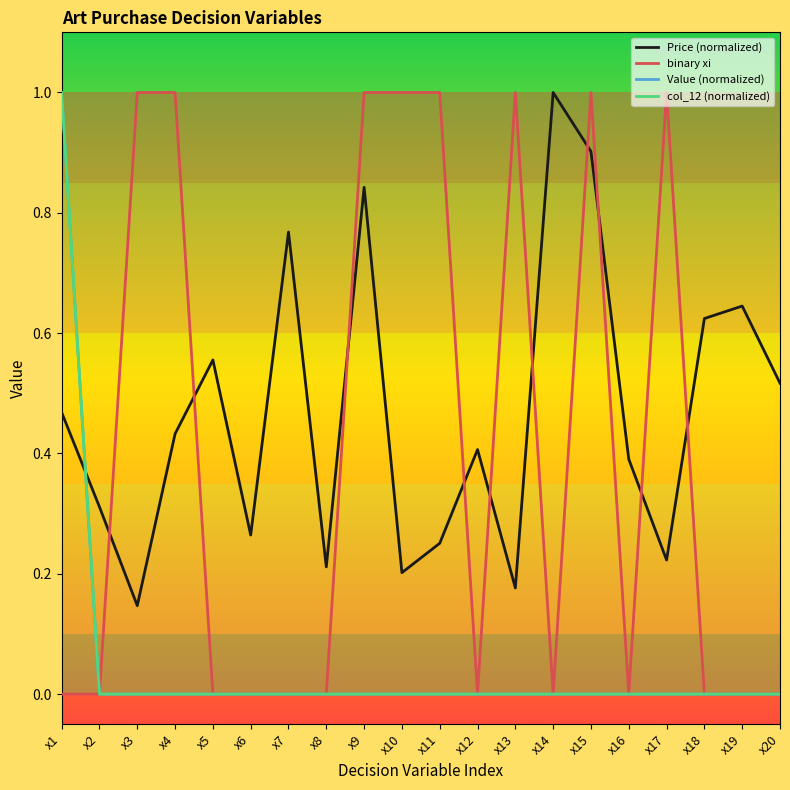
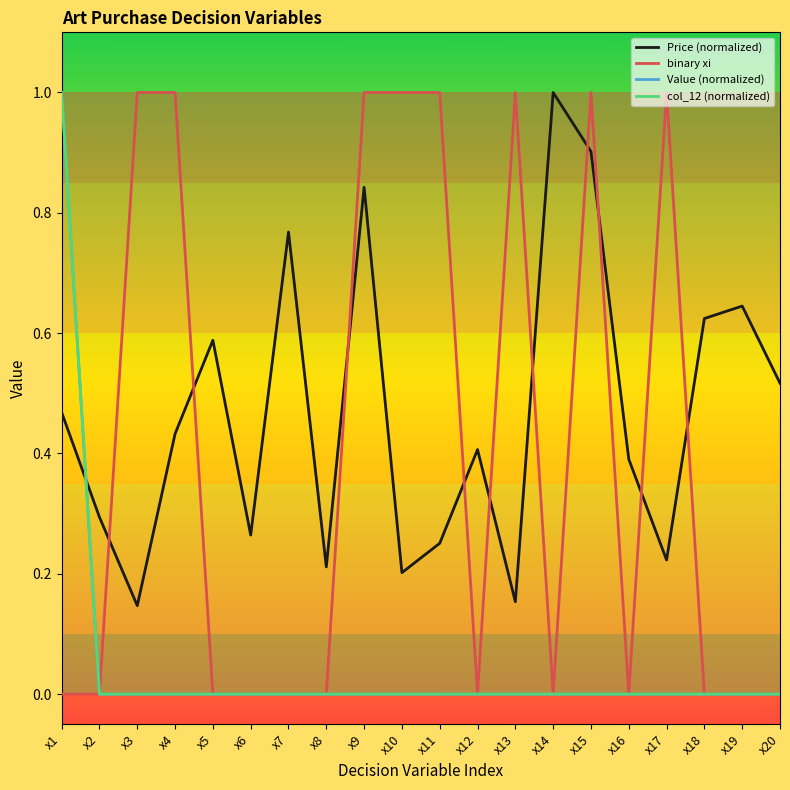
  {
    "Price (normalized)": {
      "x1": 0.47,
-     "x2": 0.31,
+     "x2": 0.29,
      "x3": 0.15,
      "x4": 0.43,
-     "x5": 0.56,
+     "x5": 0.59,
      "x6": 0.26,
      "x7": 0.77,
      "x8": 0.21,
      "x9": 0.84,
      "x10": 0.20,
      "x11": 0.25,
      "x12": 0.41,
-     "x13": 0.18,
+     "x13": 0.15,
      "x14": 1.00,
      "x15": 0.90,
      "x16": 0.39,
      "x17": 0.22,
      "x18": 0.62,
      "x19": 0.65,
      "x20": 0.52
    },
    "binary xi": {
      "x1": 0.00,
      "x3": 1.00,
      "x4": 1.00,
      "x9": 1.00,
      "x10": 1.00,
      "x11": 1.00,
      "x13": 1.00,
      "x15": 1.00
    },
    "col_12 (normalized)": {
      "x1": 1.00,
      "x3": 0.00,
      "x4": 0.00,
      "x9": 0.00,
      "x10": 0.00,
      "x11": 0.00,
      "x13": 0.00,
      "x15": 0.00,
      "x17": 0.00
    }
  }
